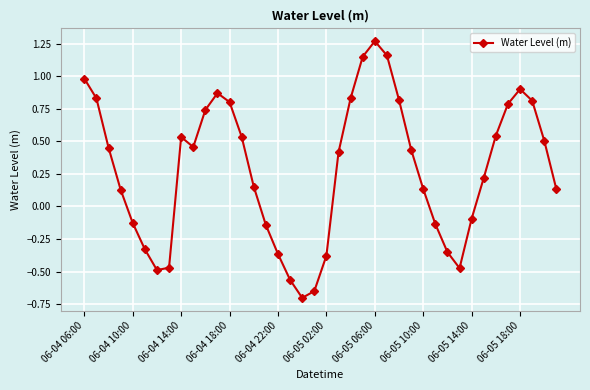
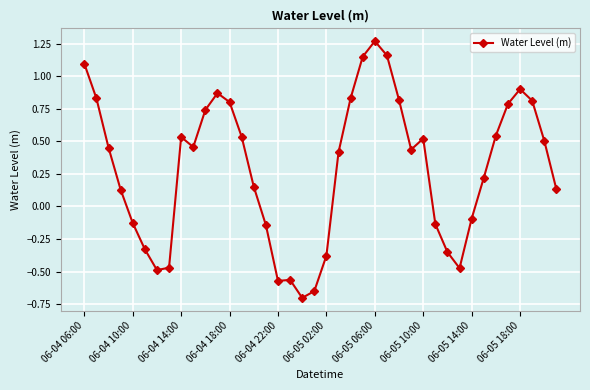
  {
-   "06-04 06:00": 0.98,
+   "06-04 06:00": 1.10,
    "06-04 10:00": -0.13,
    "06-04 14:00": 0.53,
    "06-04 18:00": 0.80,
-   "06-04 22:00": -0.37,
+   "06-04 22:00": -0.57,
    "06-05 02:00": -0.38,
    "06-05 06:00": 1.27,
-   "06-05 10:00": 0.13,
+   "06-05 10:00": 0.52,
    "06-05 14:00": -0.09,
    "06-05 18:00": 0.90
  }
